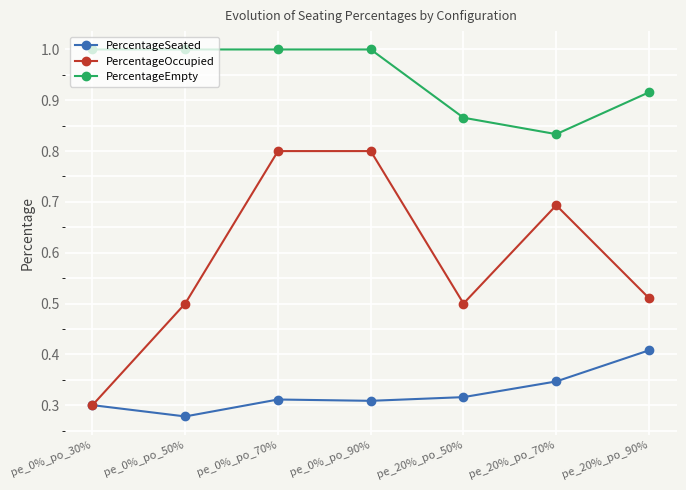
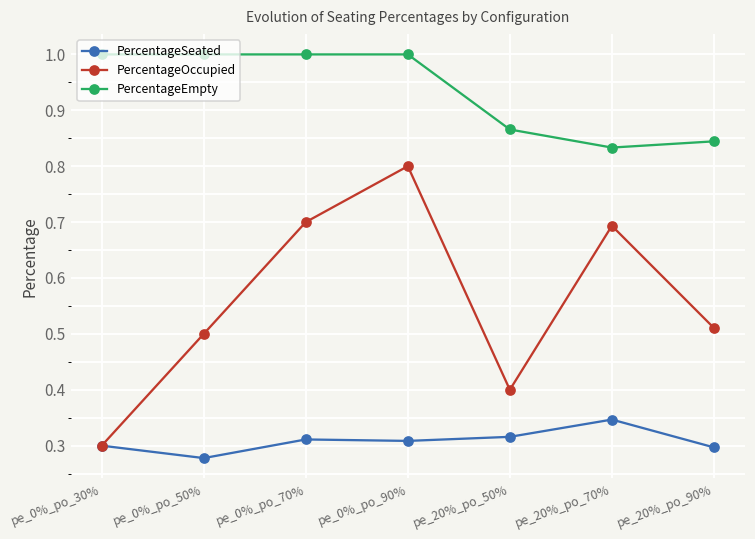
  {
    "PercentageSeated": {
      "pe_0%_po_50%": 0.28,
      "pe_0%_po_70%": 0.31,
      "pe_0%_po_90%": 0.31,
      "pe_20%_po_50%": 0.32,
      "pe_20%_po_70%": 0.35,
-     "pe_20%_po_90%": 0.41
+     "pe_20%_po_90%": 0.30
    },
    "PercentageOccupied": {
      "pe_0%_po_50%": 0.5,
-     "pe_0%_po_70%": 0.8,
+     "pe_0%_po_70%": 0.7,
      "pe_0%_po_90%": 0.8,
-     "pe_20%_po_50%": 0.5,
+     "pe_20%_po_50%": 0.4,
      "pe_20%_po_70%": 0.69,
      "pe_20%_po_90%": 0.51
    },
    "PercentageEmpty": {
      "pe_0%_po_70%": 1.00,
      "pe_0%_po_90%": 1.00,
      "pe_20%_po_50%": 0.87,
      "pe_20%_po_70%": 0.83,
-     "pe_20%_po_90%": 0.92
+     "pe_20%_po_90%": 0.84
    }
  }
